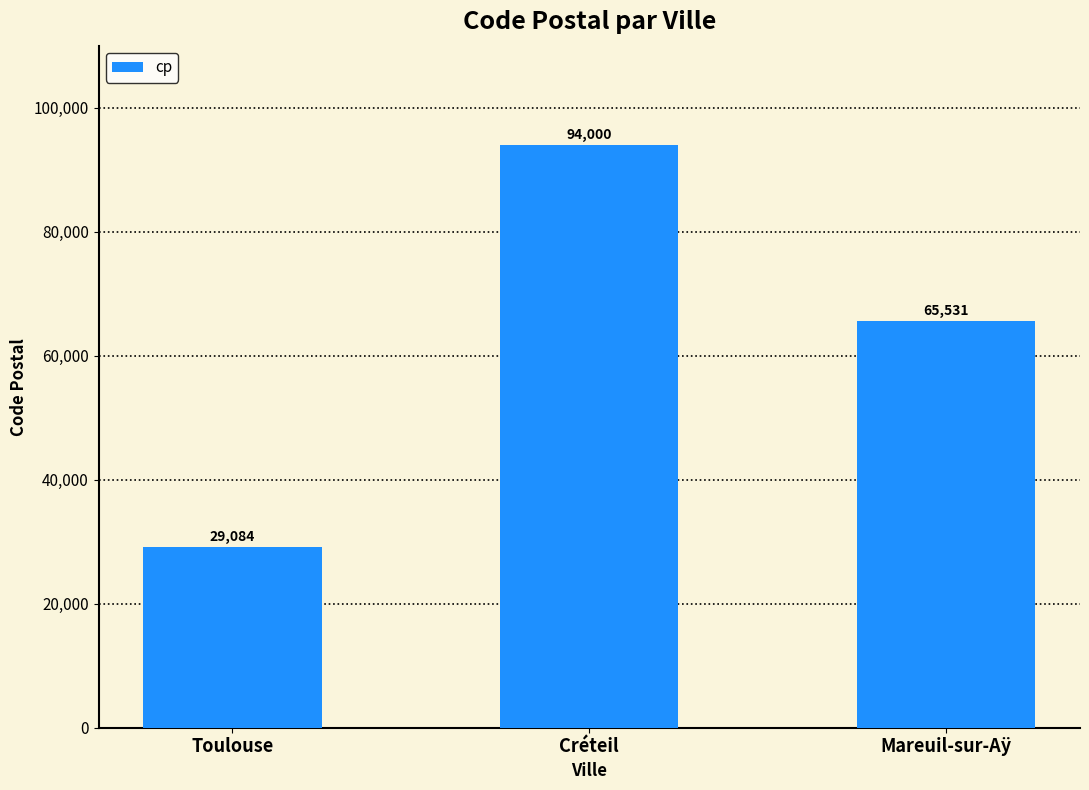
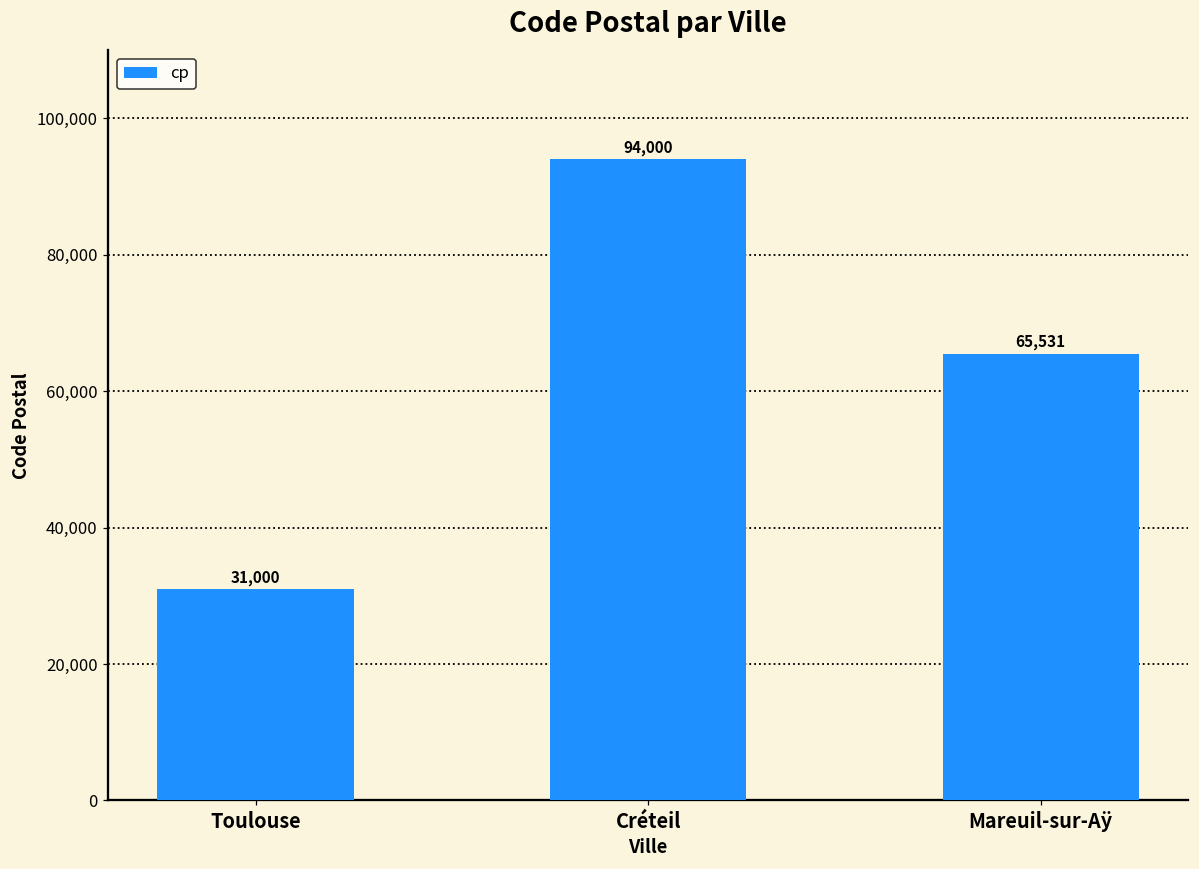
  {
-   "Toulouse": "29,084",
+   "Toulouse": "31,000",
    "Créteil": "94,000",
    "Mareuil-sur-Aÿ": "65,531"
  }
